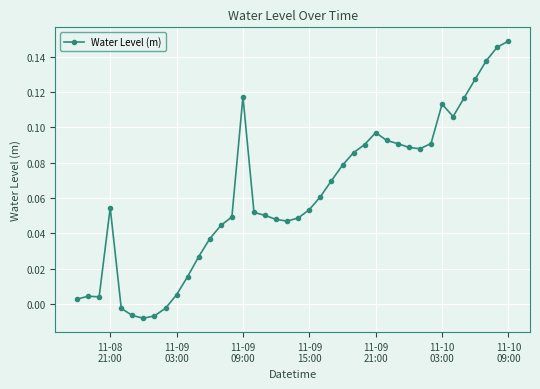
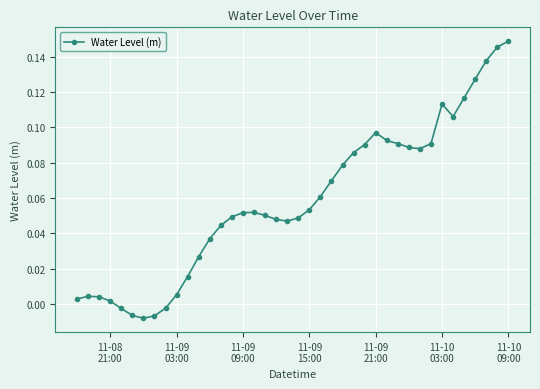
  {
-   "11-08 21:00": 0.054,
+   "11-08 21:00": 0.002,
    "11-09 03:00": 0.005,
-   "11-09 09:00": 0.117,
+   "11-09 09:00": 0.052,
    "11-09 15:00": 0.053,
    "11-09 21:00": 0.097,
    "11-10 03:00": 0.113,
    "11-10 09:00": 0.149
  }
